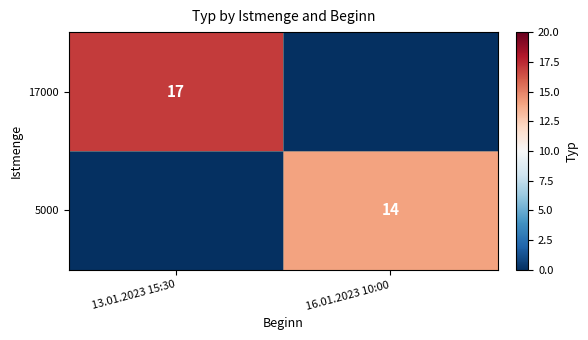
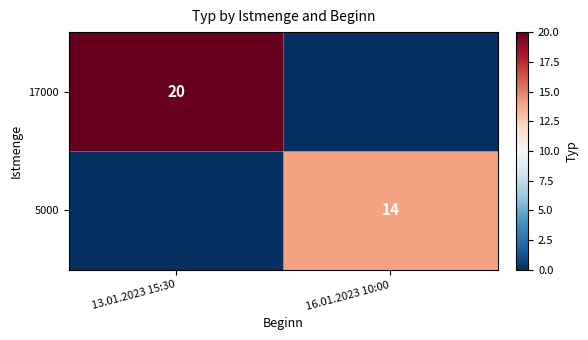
  {
    "17000": {
-     "13.01.2023 15:30": 17
+     "13.01.2023 15:30": 20
    },
    "5000": {
      "16.01.2023 10:00": 14
    }
  }
